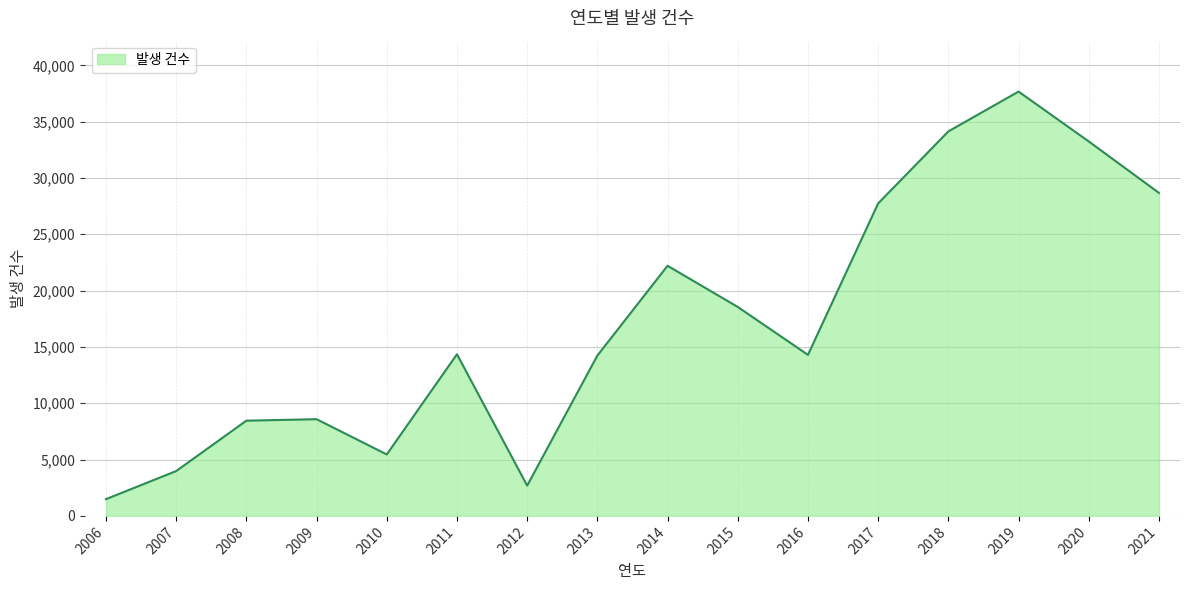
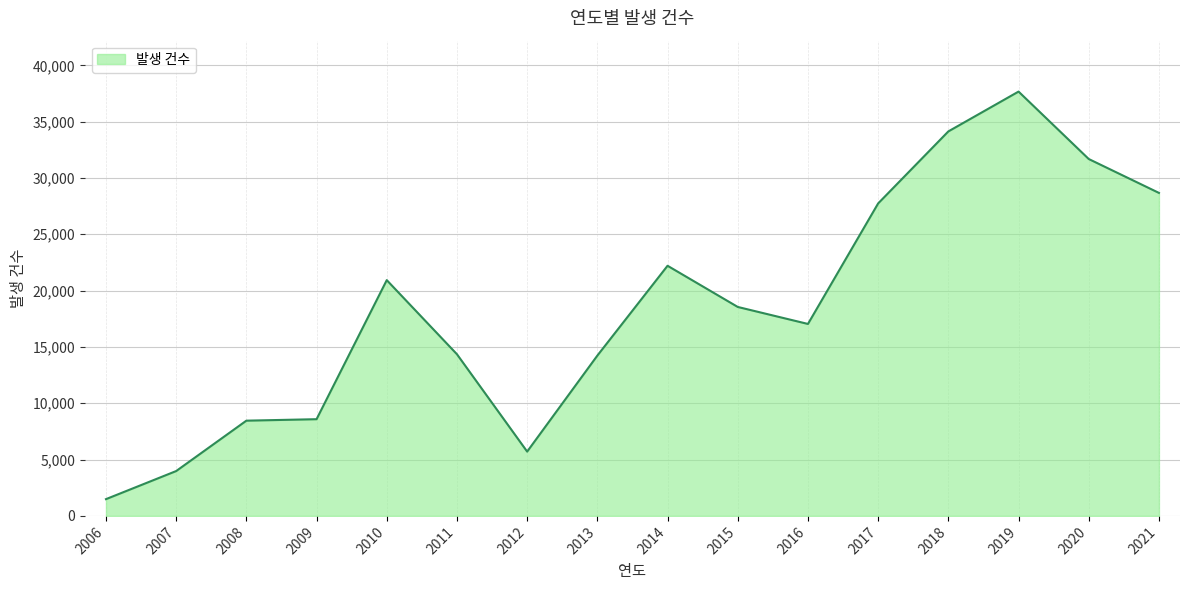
  {
    "2006": "1,500",
    "2007": "4,000",
    "2008": "8,500",
    "2009": "8,600",
-   "2010": "5,500",
+   "2010": "20,900",
    "2011": "14,400",
-   "2012": "2,700",
+   "2012": "5,700",
    "2013": "14,200",
    "2014": "22,200",
    "2015": "18,500",
-   "2016": "14,300",
+   "2016": "17,000",
    "2017": "27,700",
    "2018": "34,100",
    "2019": "37,700",
-   "2020": "33,200",
+   "2020": "31,700",
    "2021": "28,700"
  }
